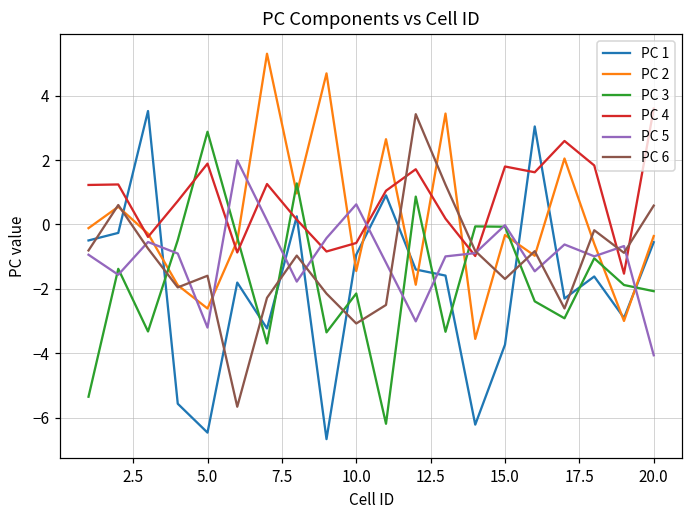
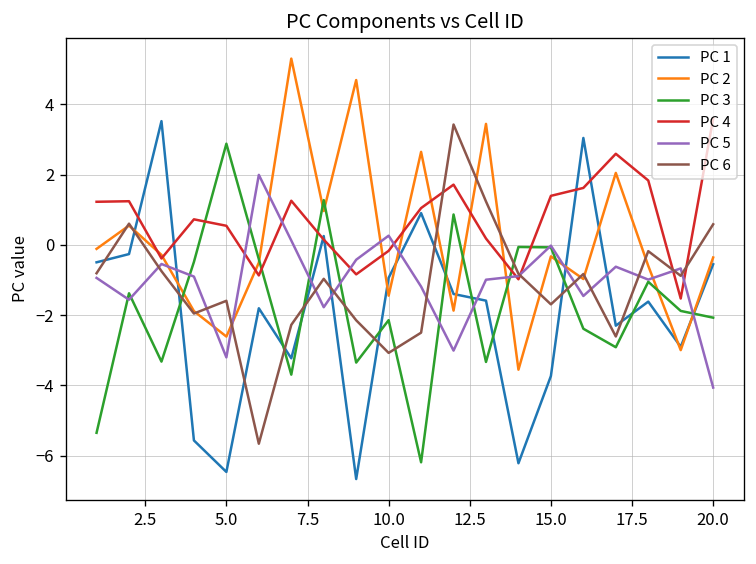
  {
    "PC 1": {
      "5.0": -6.5,
      "10.0": -0.9,
      "15.0": -3.7,
      "20.0": -0.6
    },
    "PC 2": {
      "5.0": -2.6,
      "10.0": -1.4,
      "15.0": -0.3,
      "20.0": -0.4
    },
    "PC 3": {
      "5.0": 2.9,
      "10.0": -2.1,
      "20.0": -2.1
    },
    "PC 4": {
-     "5.0": 1.9,
-     "10.0": -0.6,
-     "15.0": 1.8
+     "5.0": 0.5,
+     "10.0": -0.2,
+     "15.0": 1.4
    },
    "PC 5": {
      "5.0": -3.2,
-     "10.0": 0.6,
+     "10.0": 0.3,
      "20.0": -4.1
    },
    "PC 6": {
      "5.0": -1.6,
      "10.0": -3.1,
      "15.0": -1.7,
      "20.0": 0.6
    }
  }
